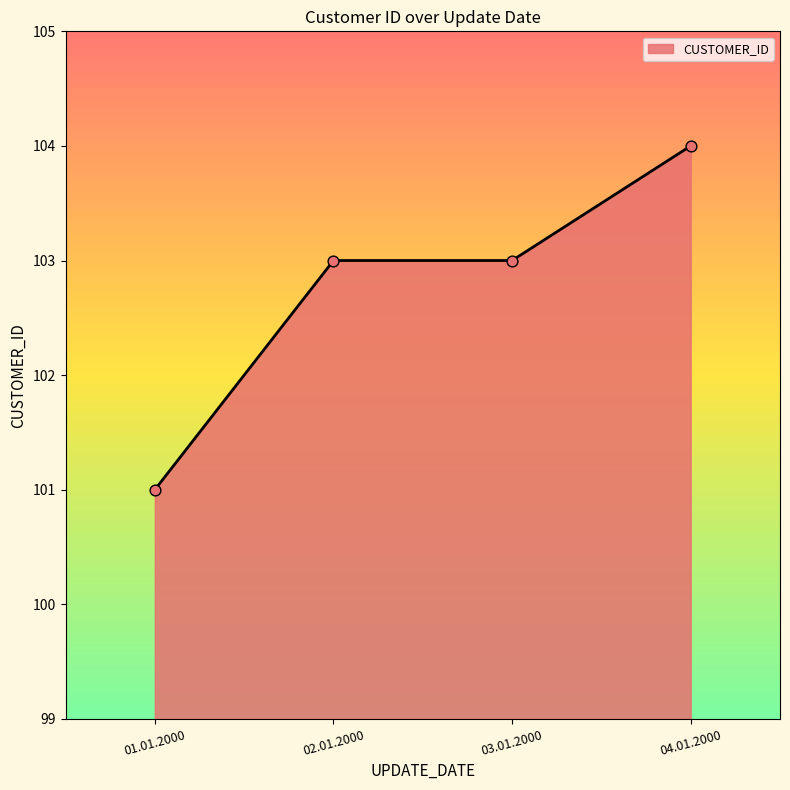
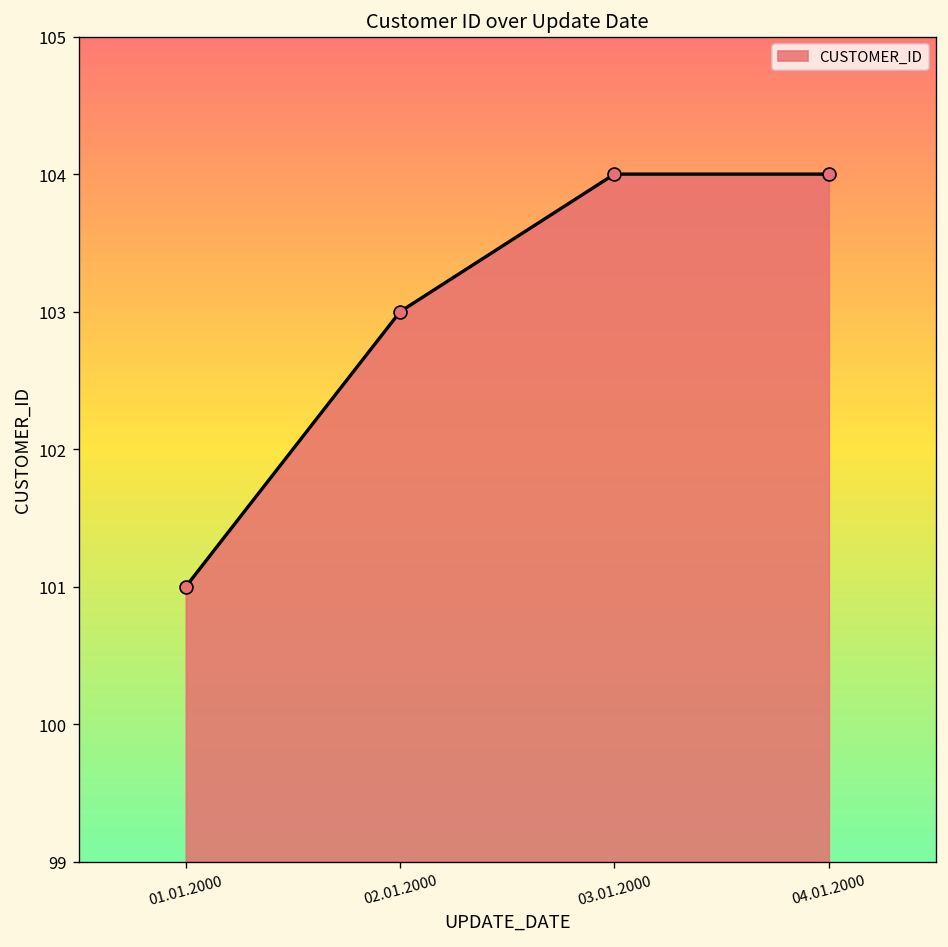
  {
    "01.01.2000": 101,
    "02.01.2000": 103,
-   "03.01.2000": 103,
+   "03.01.2000": 104,
    "04.01.2000": 104
  }
